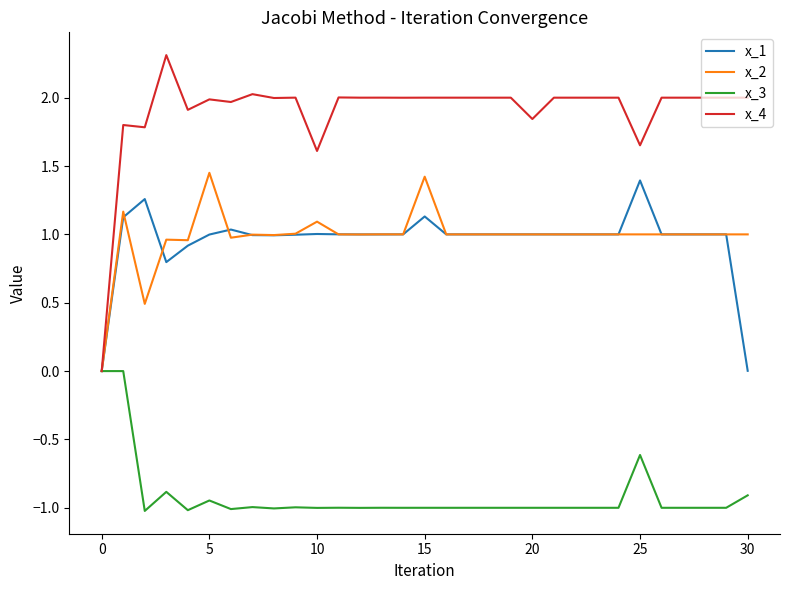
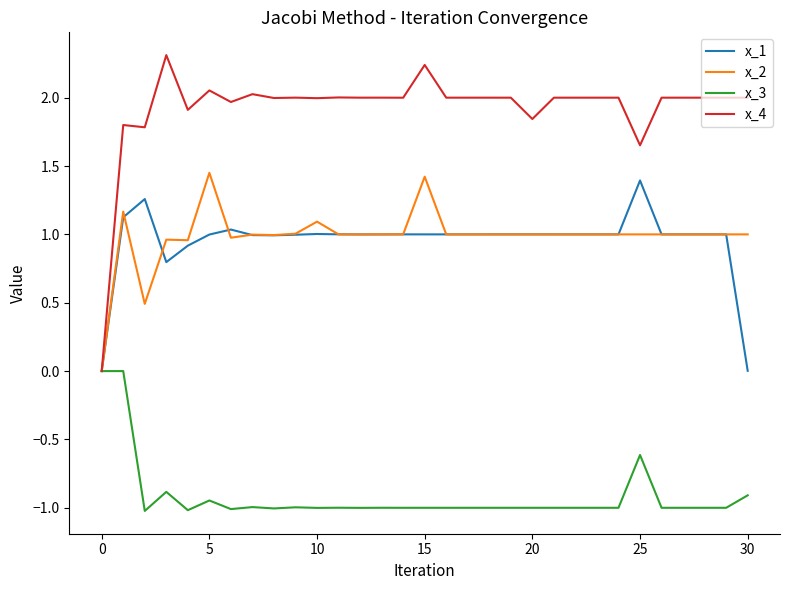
  {
    "x_1": {
      "5": 1.00,
      "10": 1.00,
-     "15": 1.13,
+     "15": 1.00,
      "25": 1.39,
      "30": 0.00
    },
    "x_2": {
      "5": 1.45,
      "10": 1.09,
      "15": 1.42,
      "25": 1.00,
      "30": 1.00
    },
    "x_3": {
      "5": -0.95,
      "10": -1.00,
      "15": -1.00,
      "20": -1.00,
      "25": -0.61,
      "30": -0.91
    },
    "x_4": {
-     "5": 1.99,
-     "10": 1.61,
-     "15": 2.00,
+     "5": 2.05,
+     "10": 2.00,
+     "15": 2.24,
      "20": 1.84,
      "25": 1.65
    }
  }
